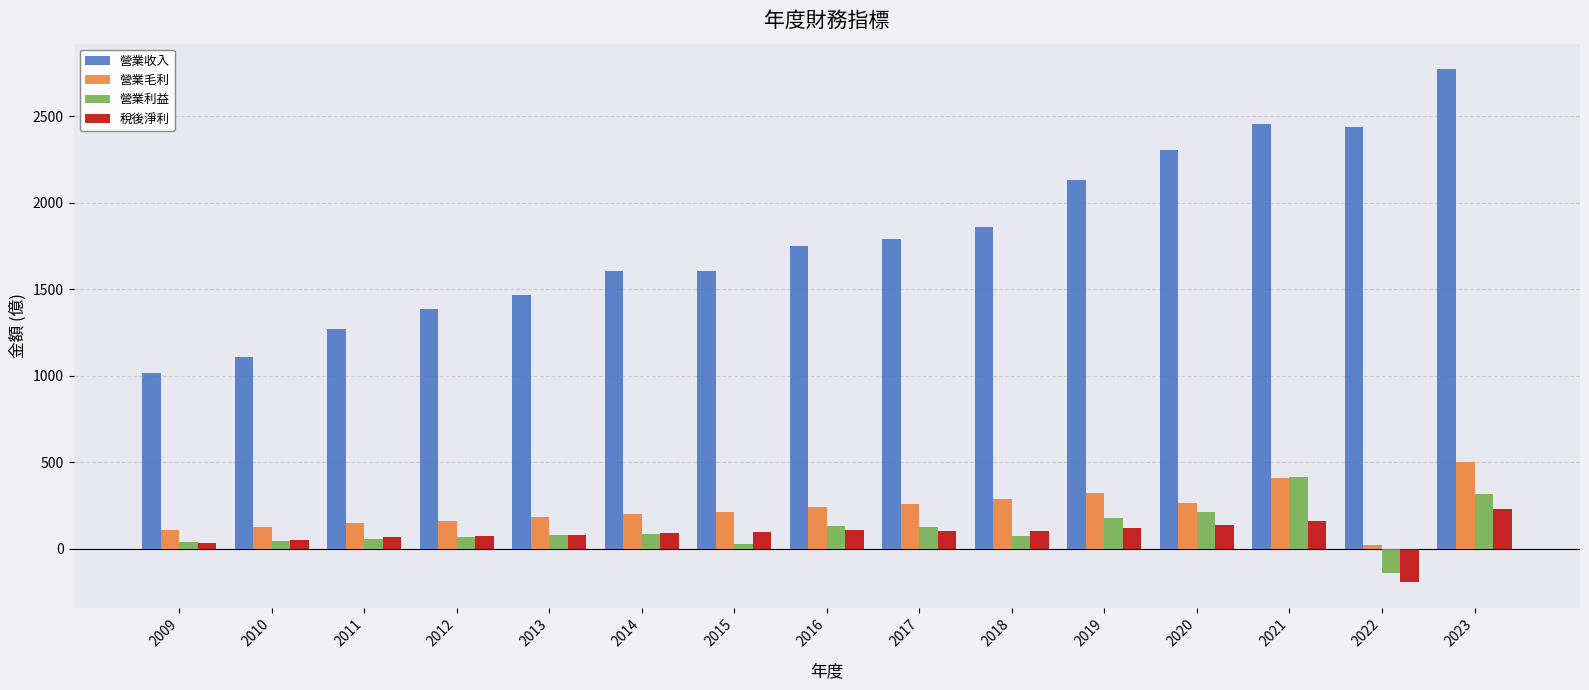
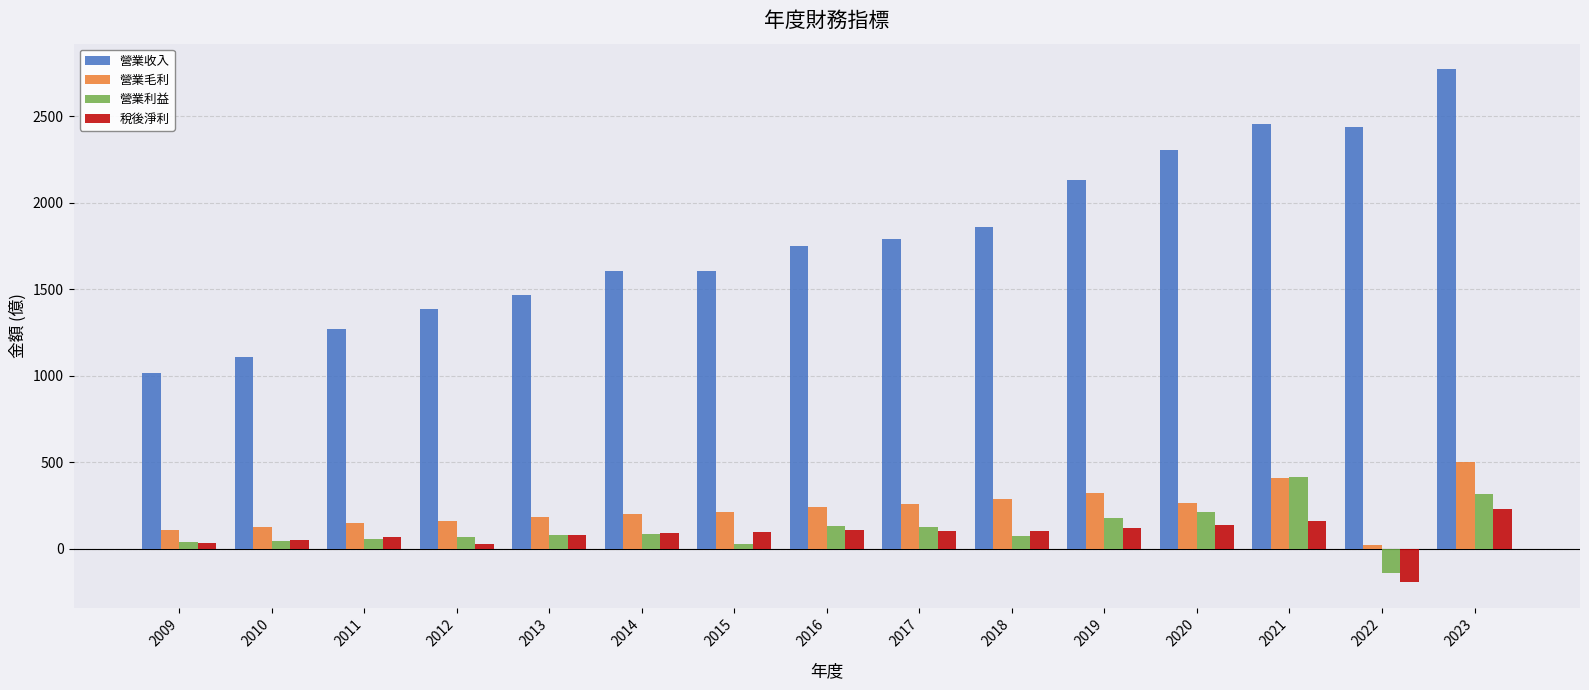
  {
    "營業收入": {
      "2009": 1020,
      "2010": 1110,
      "2011": 1270,
      "2012": 1390,
      "2013": 1470,
      "2014": 1600,
      "2015": 1610,
      "2016": 1750,
      "2017": 1790,
      "2018": 1860,
      "2019": 2130,
      "2020": 2300,
      "2021": 2450,
      "2022": 2440,
      "2023": 2770
    },
    "營業毛利": {
      "2009": 110,
      "2010": 120,
      "2011": 150,
      "2012": 160,
      "2013": 180,
      "2014": 200,
      "2015": 210,
      "2016": 240,
      "2017": 260,
      "2018": 290,
      "2019": 320,
      "2020": 260,
      "2021": 410,
      "2022": 20,
      "2023": 500
    },
    "營業利益": {
      "2009": 40,
      "2010": 50,
      "2011": 50,
      "2012": 70,
      "2013": 80,
      "2014": 80,
      "2015": 30,
      "2016": 130,
      "2017": 130,
      "2018": 70,
      "2019": 180,
      "2020": 210,
      "2021": 410,
      "2022": -140,
      "2023": 310
    },
    "稅後淨利": {
      "2009": 30,
      "2010": 50,
      "2011": 70,
-     "2012": 80,
+     "2012": 30,
      "2013": 80,
      "2014": 90,
      "2015": 100,
      "2016": 110,
      "2017": 100,
      "2018": 100,
      "2019": 120,
      "2020": 140,
      "2021": 160,
      "2022": -190,
      "2023": 230
    }
  }
